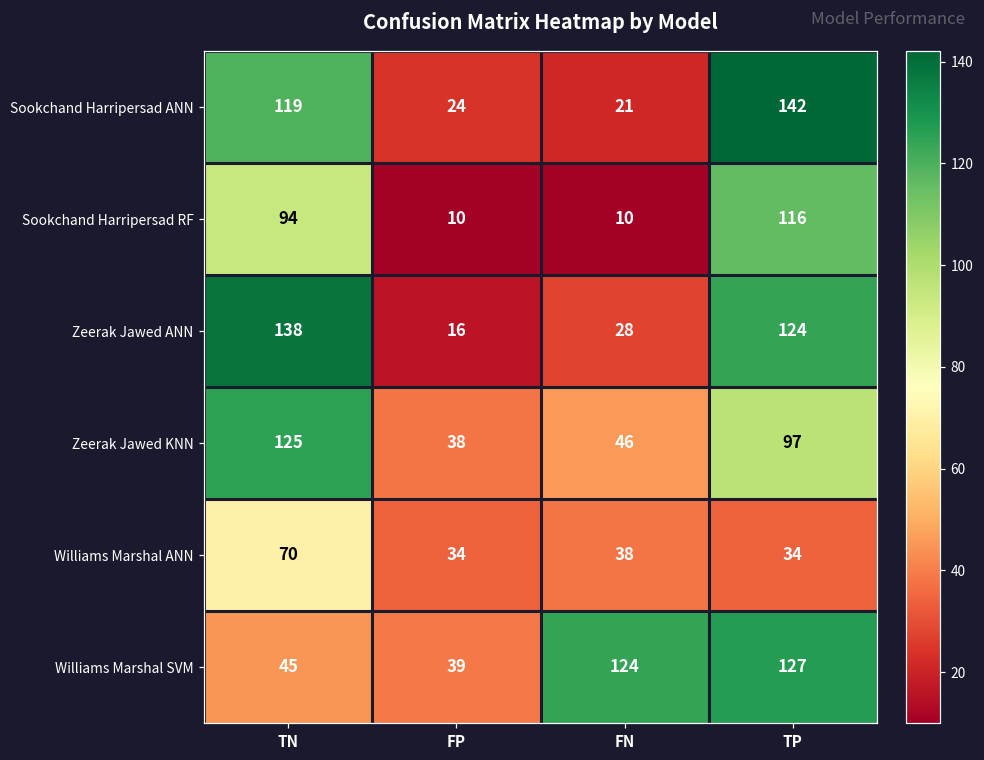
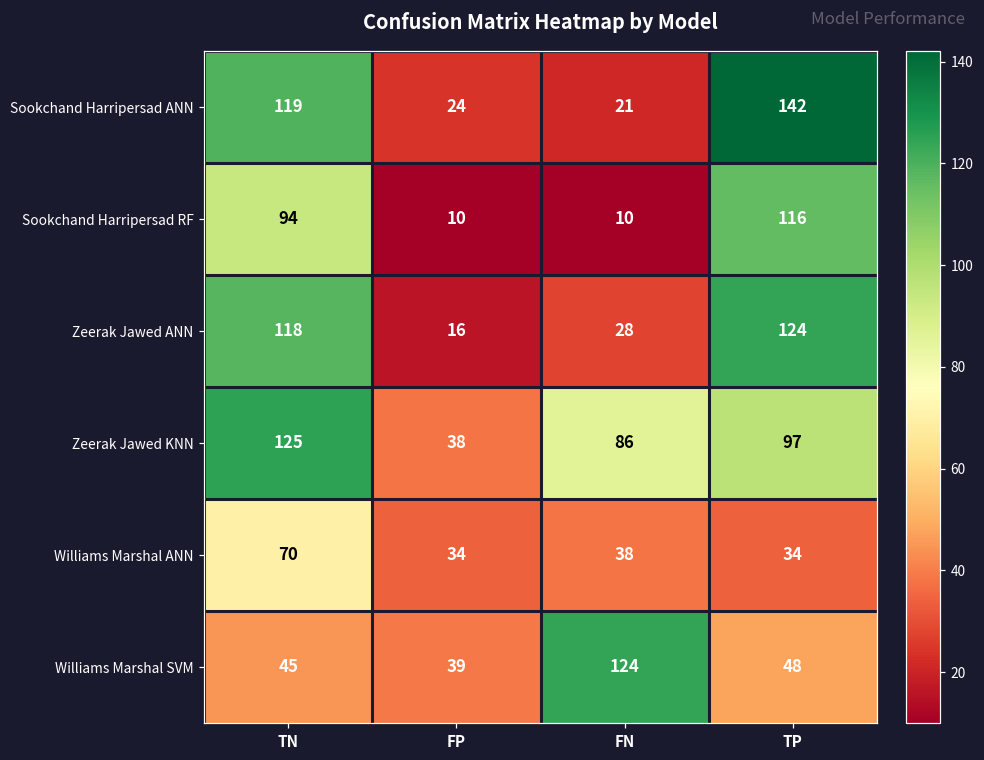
  {
    "Sookchand Harripersad ANN": {
      "TN": 119,
      "FP": 24,
      "FN": 21,
      "TP": 142
    },
    "Sookchand Harripersad RF": {
      "TN": 94,
      "FP": 10,
      "FN": 10,
      "TP": 116
    },
    "Zeerak Jawed ANN": {
-     "TN": 138,
+     "TN": 118,
      "FP": 16,
      "FN": 28,
      "TP": 124
    },
    "Zeerak Jawed KNN": {
      "TN": 125,
      "FP": 38,
-     "FN": 46,
+     "FN": 86,
      "TP": 97
    },
    "Williams Marshal ANN": {
      "TN": 70,
      "FP": 34,
      "FN": 38,
      "TP": 34
    },
    "Williams Marshal SVM": {
      "TN": 45,
      "FP": 39,
      "FN": 124,
-     "TP": 127
+     "TP": 48
    }
  }
